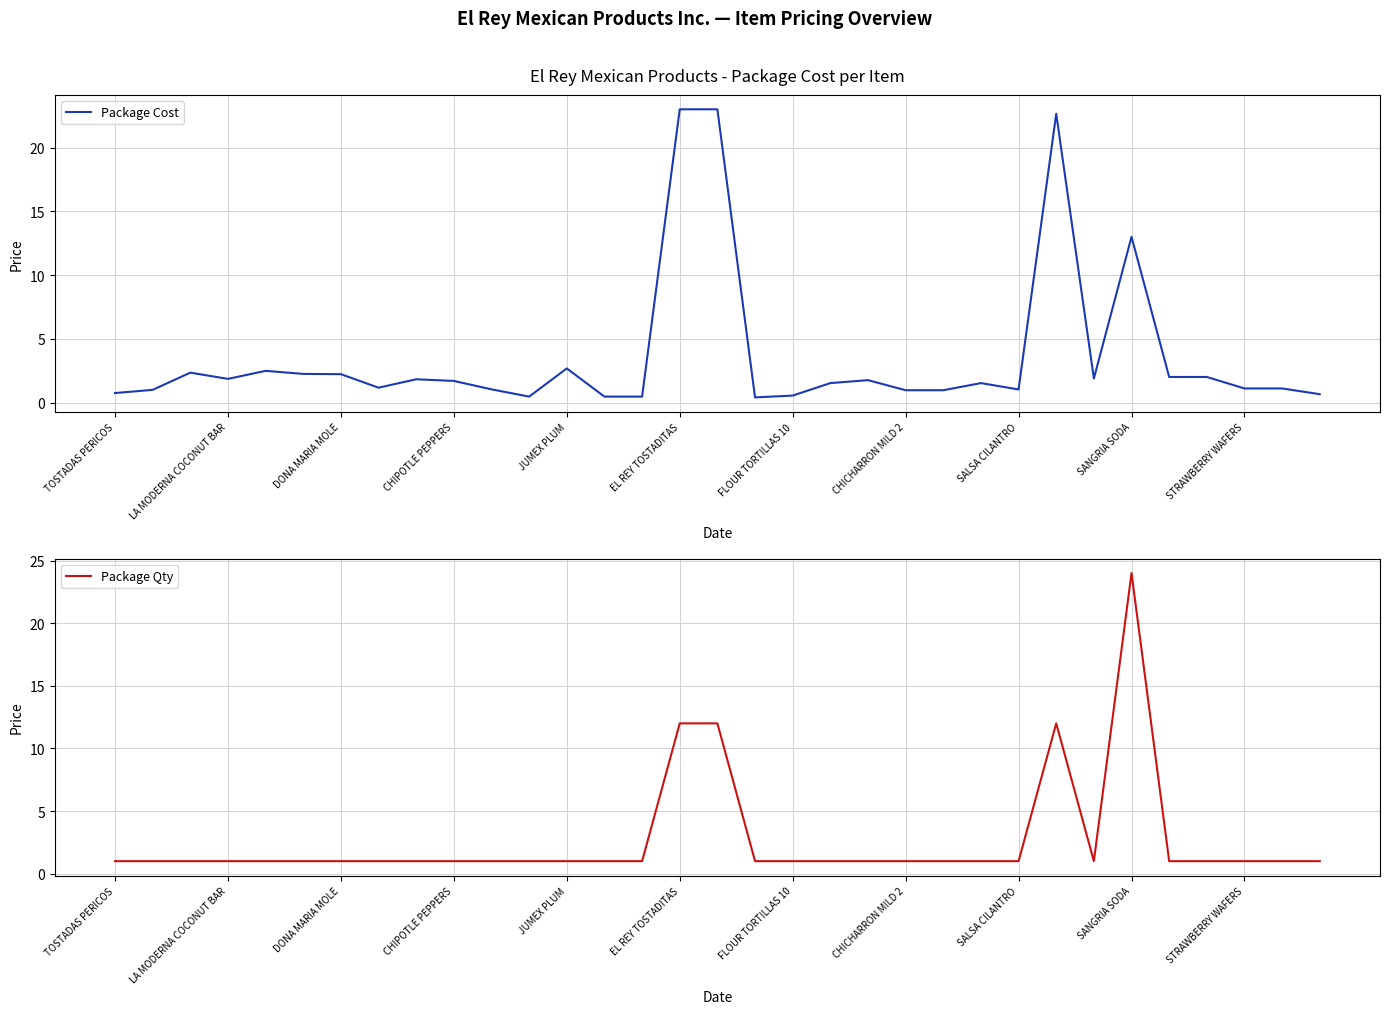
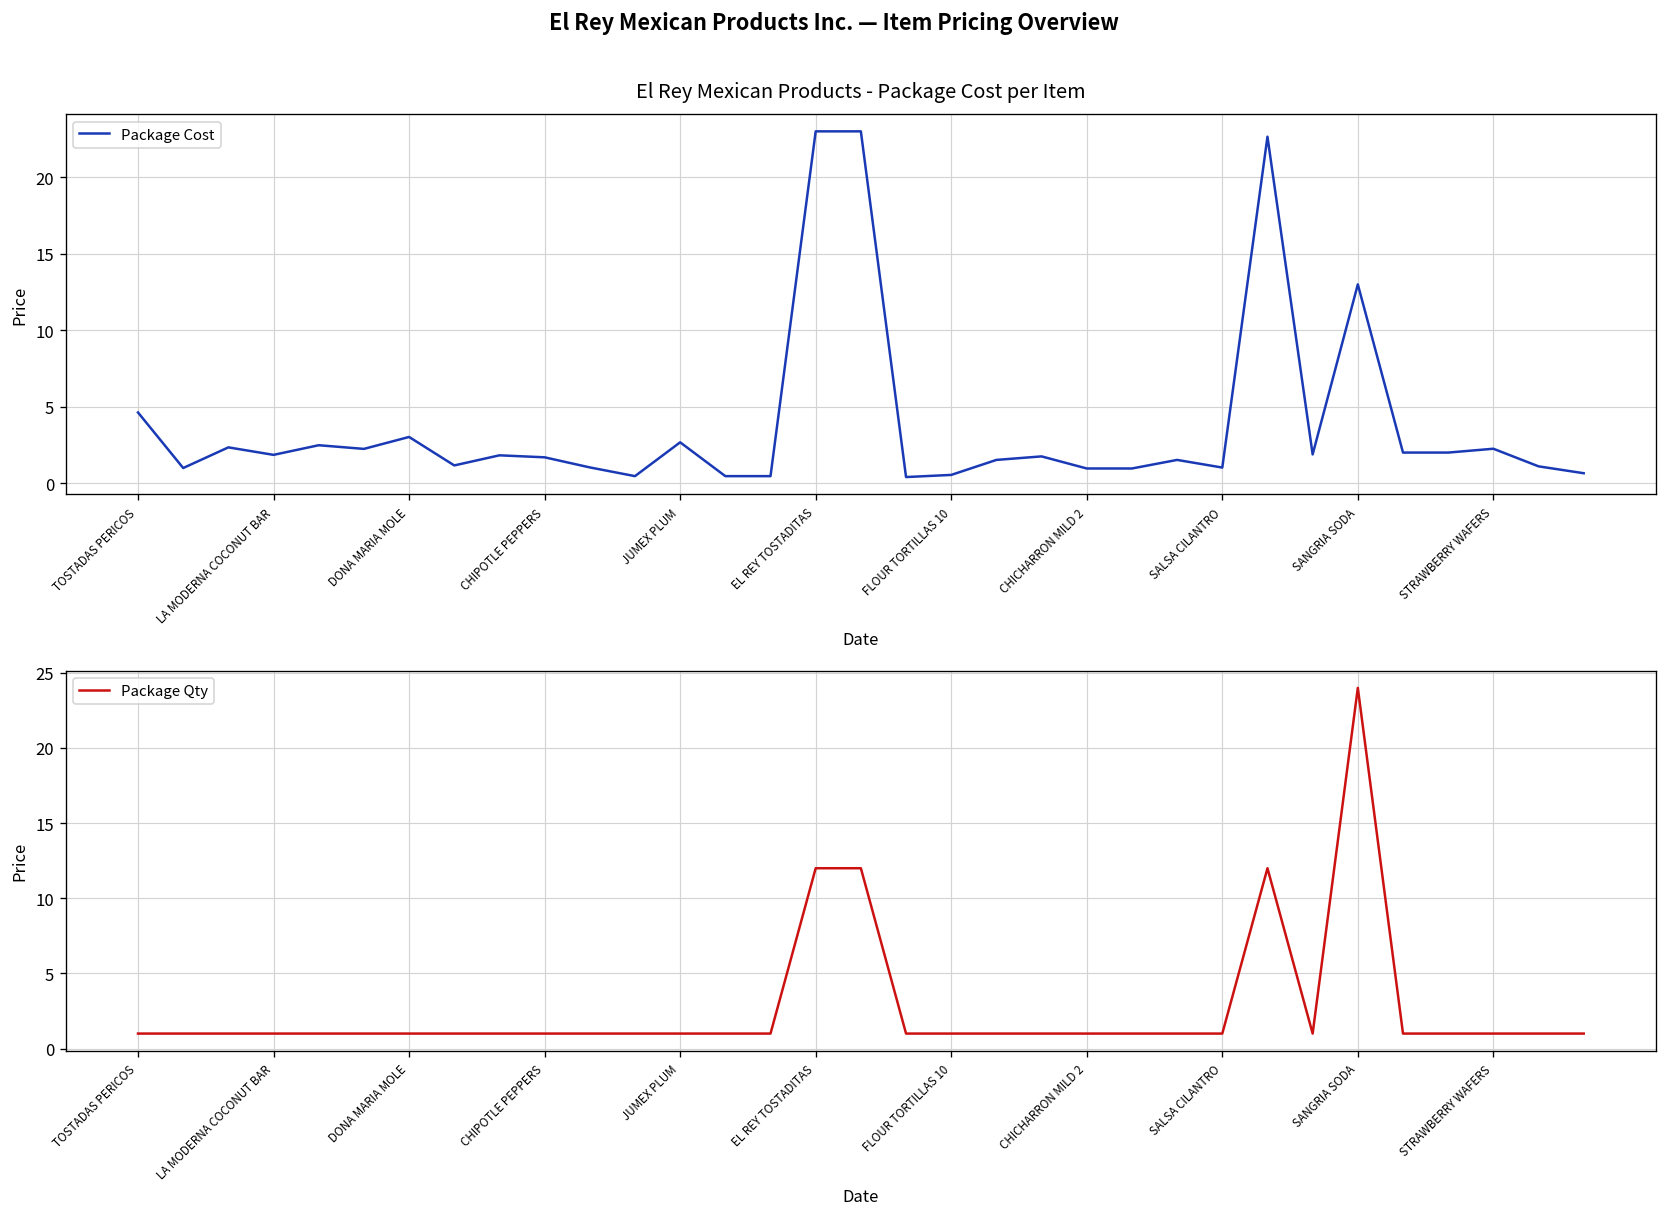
  {
    "El Rey Mexican Products - Package Cost per Item": {
-     "TOSTADAS PERICOS": 0.8,
+     "TOSTADAS PERICOS": 4.6,
      "LA MODERNA COCONUT BAR": 1.9,
-     "DONA MARIA MOLE": 2.2,
+     "DONA MARIA MOLE": 3.0,
      "CHIPOTLE PEPPERS": 1.7,
      "JUMEX PLUM": 2.7,
      "EL REY TOSTADITAS": 23.0,
      "FLOUR TORTILLAS 10": 0.6,
      "CHICHARRON MILD 2": 1.0,
      "SALSA CILANTRO": 1.0,
      "SANGRIA SODA": 13.0,
-     "STRAWBERRY WAFERS": 1.1
+     "STRAWBERRY WAFERS": 2.3
    }
  }
